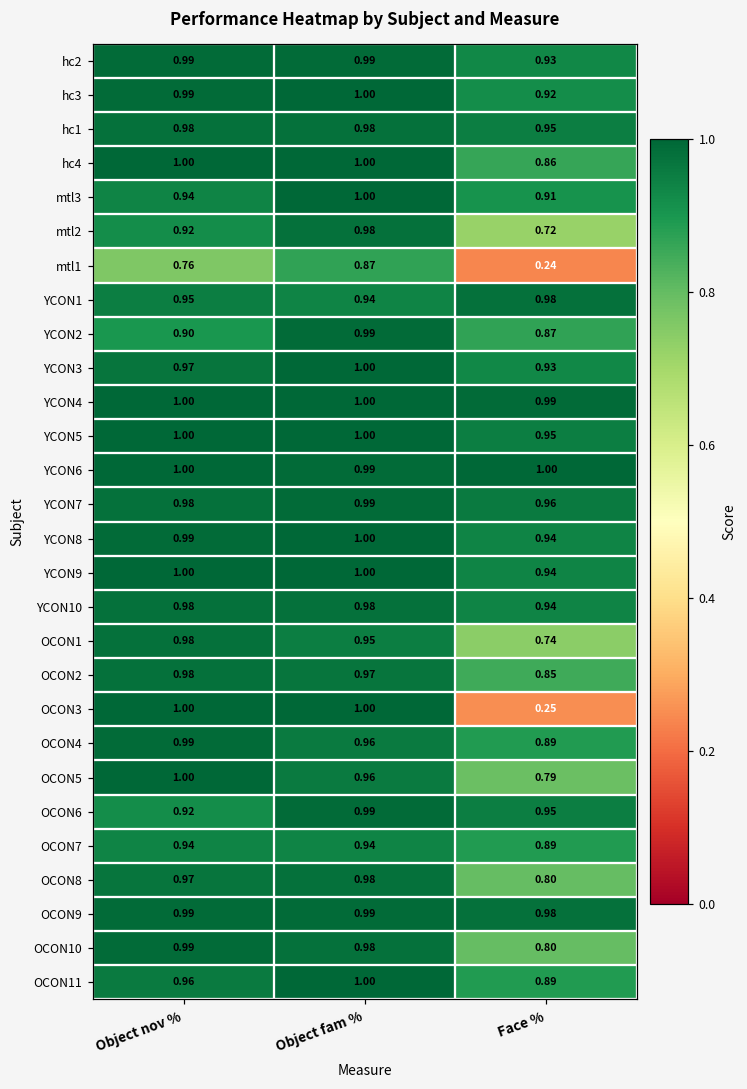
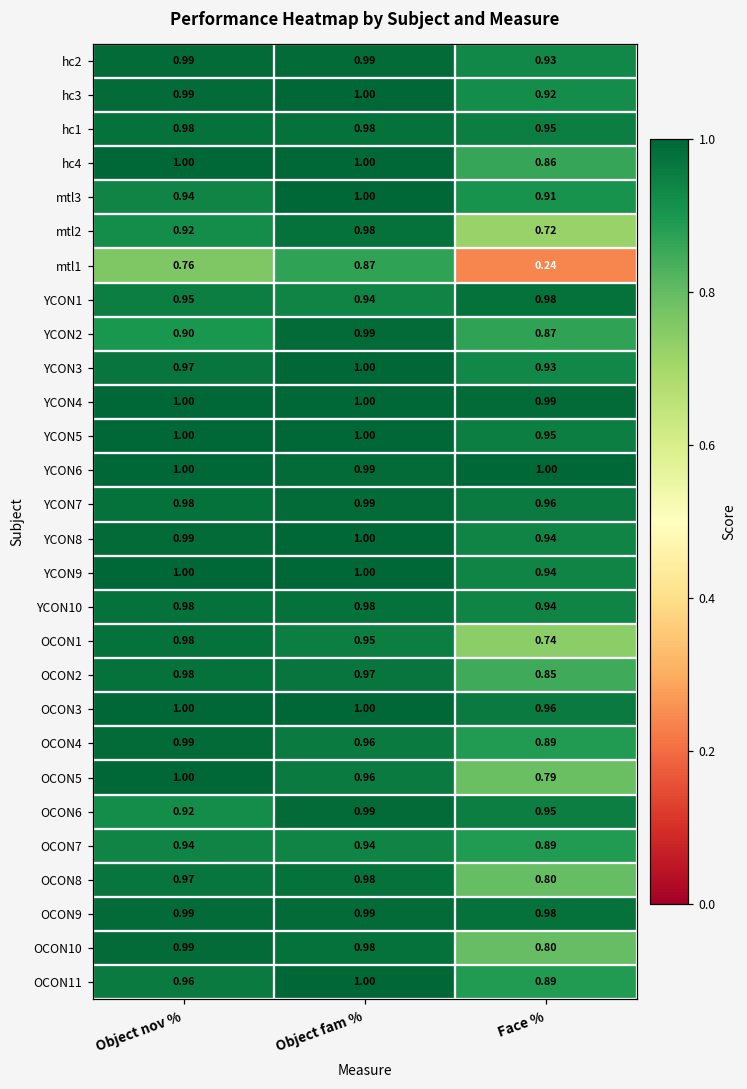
  {
    "hc2": {
      "Object nov %": 0.99,
      "Object fam %": 0.99,
      "Face %": 0.93
    },
    "hc3": {
      "Object nov %": 0.99,
      "Object fam %": 1.00,
      "Face %": 0.92
    },
    "hc1": {
      "Object nov %": 0.98,
      "Object fam %": 0.98,
      "Face %": 0.95
    },
    "hc4": {
      "Object nov %": 1.00,
      "Object fam %": 1.00,
      "Face %": 0.86
    },
    "mtl3": {
      "Object nov %": 0.94,
      "Object fam %": 1.00,
      "Face %": 0.91
    },
    "mtl2": {
      "Object nov %": 0.92,
      "Object fam %": 0.98,
      "Face %": 0.72
    },
    "mtl1": {
      "Object nov %": 0.76,
      "Object fam %": 0.87,
      "Face %": 0.24
    },
    "YCON1": {
      "Object nov %": 0.95,
      "Object fam %": 0.94,
      "Face %": 0.98
    },
    "YCON2": {
      "Object nov %": 0.90,
      "Object fam %": 0.99,
      "Face %": 0.87
    },
    "YCON3": {
      "Object nov %": 0.97,
      "Object fam %": 1.00,
      "Face %": 0.93
    },
    "YCON4": {
      "Object nov %": 1.00,
      "Object fam %": 1.00,
      "Face %": 0.99
    },
    "YCON5": {
      "Object nov %": 1.00,
      "Object fam %": 1.00,
      "Face %": 0.95
    },
    "YCON6": {
      "Object nov %": 1.00,
      "Object fam %": 0.99,
      "Face %": 1.00
    },
    "YCON7": {
      "Object nov %": 0.98,
      "Object fam %": 0.99,
      "Face %": 0.96
    },
    "YCON8": {
      "Object nov %": 0.99,
      "Object fam %": 1.00,
      "Face %": 0.94
    },
    "YCON9": {
      "Object nov %": 1.00,
      "Object fam %": 1.00,
      "Face %": 0.94
    },
    "YCON10": {
      "Object nov %": 0.98,
      "Object fam %": 0.98,
      "Face %": 0.94
    },
    "OCON1": {
      "Object nov %": 0.98,
      "Object fam %": 0.95,
      "Face %": 0.74
    },
    "OCON2": {
      "Object nov %": 0.98,
      "Object fam %": 0.97,
      "Face %": 0.85
    },
    "OCON3": {
      "Object nov %": 1.00,
      "Object fam %": 1.00,
-     "Face %": 0.25
+     "Face %": 0.96
    },
    "OCON4": {
      "Object nov %": 0.99,
      "Object fam %": 0.96,
      "Face %": 0.89
    },
    "OCON5": {
      "Object nov %": 1.00,
      "Object fam %": 0.96,
      "Face %": 0.79
    },
    "OCON6": {
      "Object nov %": 0.92,
      "Object fam %": 0.99,
      "Face %": 0.95
    },
    "OCON7": {
      "Object nov %": 0.94,
      "Object fam %": 0.94,
      "Face %": 0.89
    },
    "OCON8": {
      "Object nov %": 0.97,
      "Object fam %": 0.98,
      "Face %": 0.80
    },
    "OCON9": {
      "Object nov %": 0.99,
      "Object fam %": 0.99,
      "Face %": 0.98
    },
    "OCON10": {
      "Object nov %": 0.99,
      "Object fam %": 0.98,
      "Face %": 0.80
    },
    "OCON11": {
      "Object nov %": 0.96,
      "Object fam %": 1.00,
      "Face %": 0.89
    }
  }
